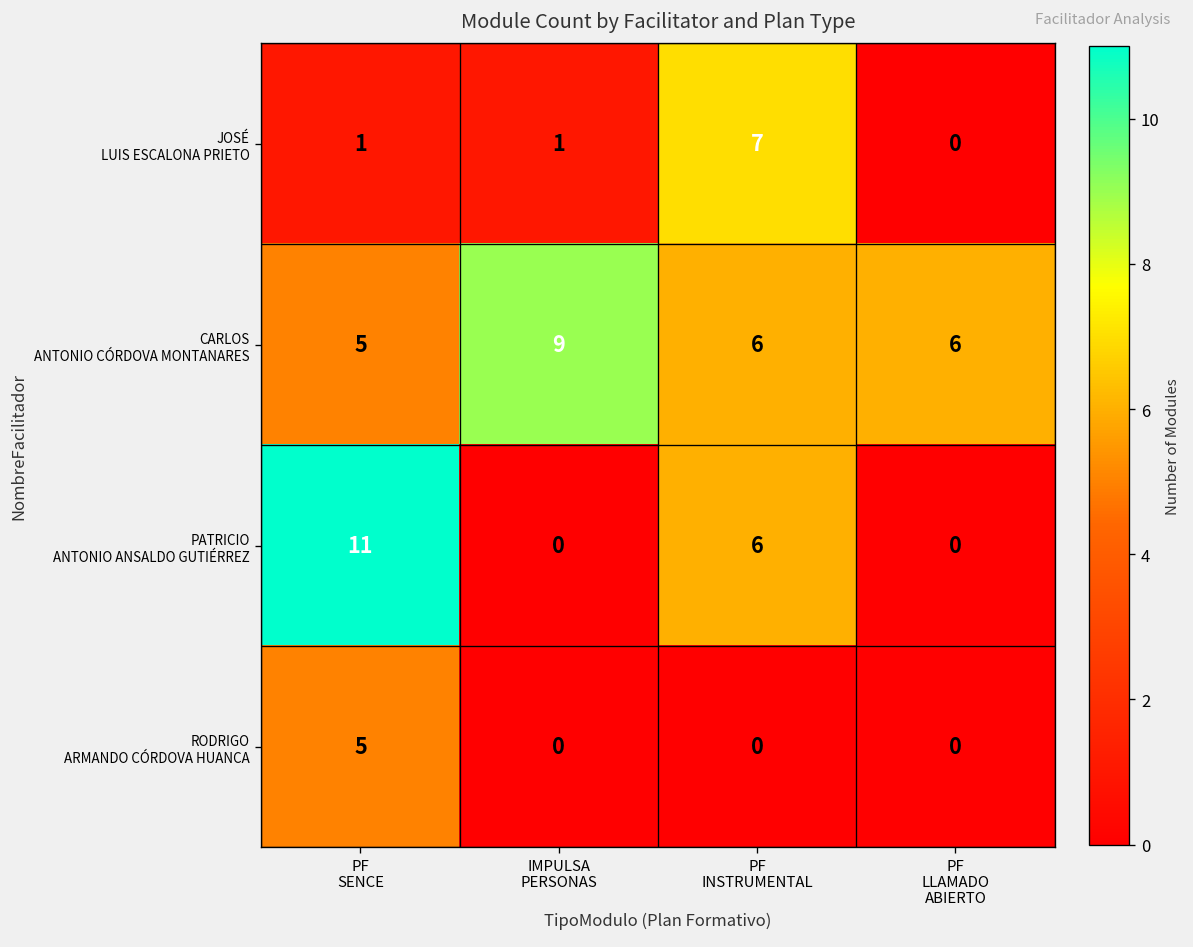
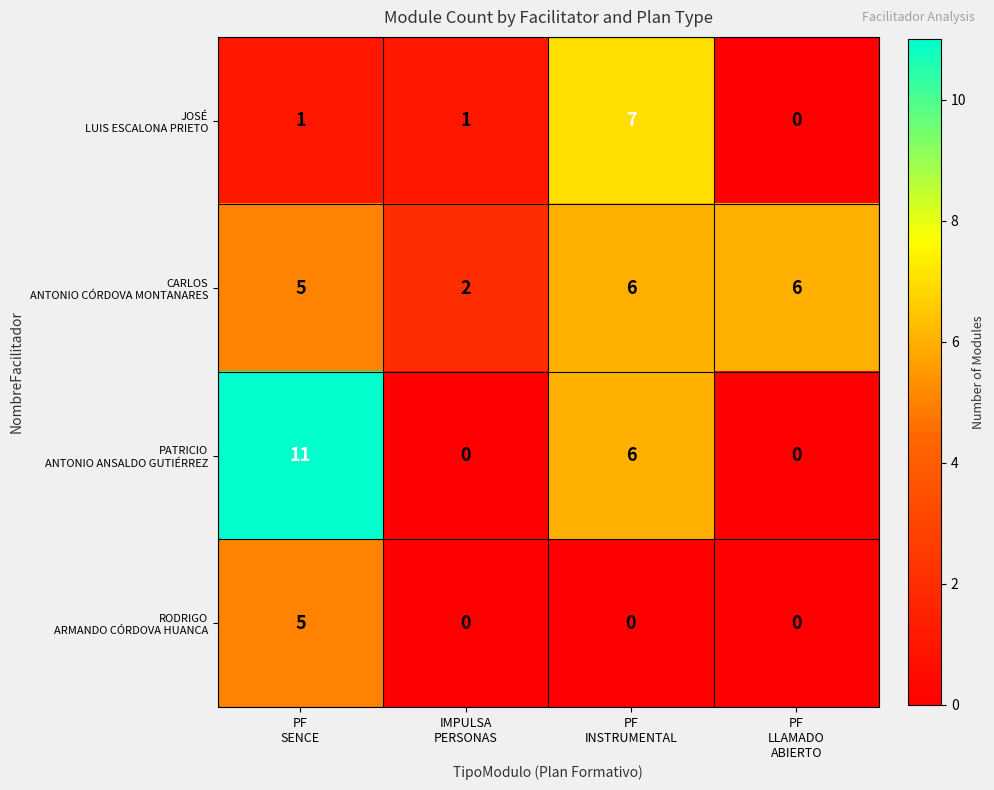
  {
    "JOSÉ LUIS ESCALONA PRIETO": {
      "PF SENCE": 1,
      "IMPULSA PERSONAS": 1,
      "PF INSTRUMENTAL": 7,
      "PF LLAMADO ABIERTO": 0
    },
    "CARLOS ANTONIO CÓRDOVA MONTANARES": {
      "PF SENCE": 5,
-     "IMPULSA PERSONAS": 9,
+     "IMPULSA PERSONAS": 2,
      "PF INSTRUMENTAL": 6,
      "PF LLAMADO ABIERTO": 6
    },
    "PATRICIO ANTONIO ANSALDO GUTIÉRREZ": {
      "PF SENCE": 11,
      "IMPULSA PERSONAS": 0,
      "PF INSTRUMENTAL": 6,
      "PF LLAMADO ABIERTO": 0
    },
    "RODRIGO ARMANDO CÓRDOVA HUANCA": {
      "PF SENCE": 5,
      "IMPULSA PERSONAS": 0,
      "PF INSTRUMENTAL": 0,
      "PF LLAMADO ABIERTO": 0
    }
  }
